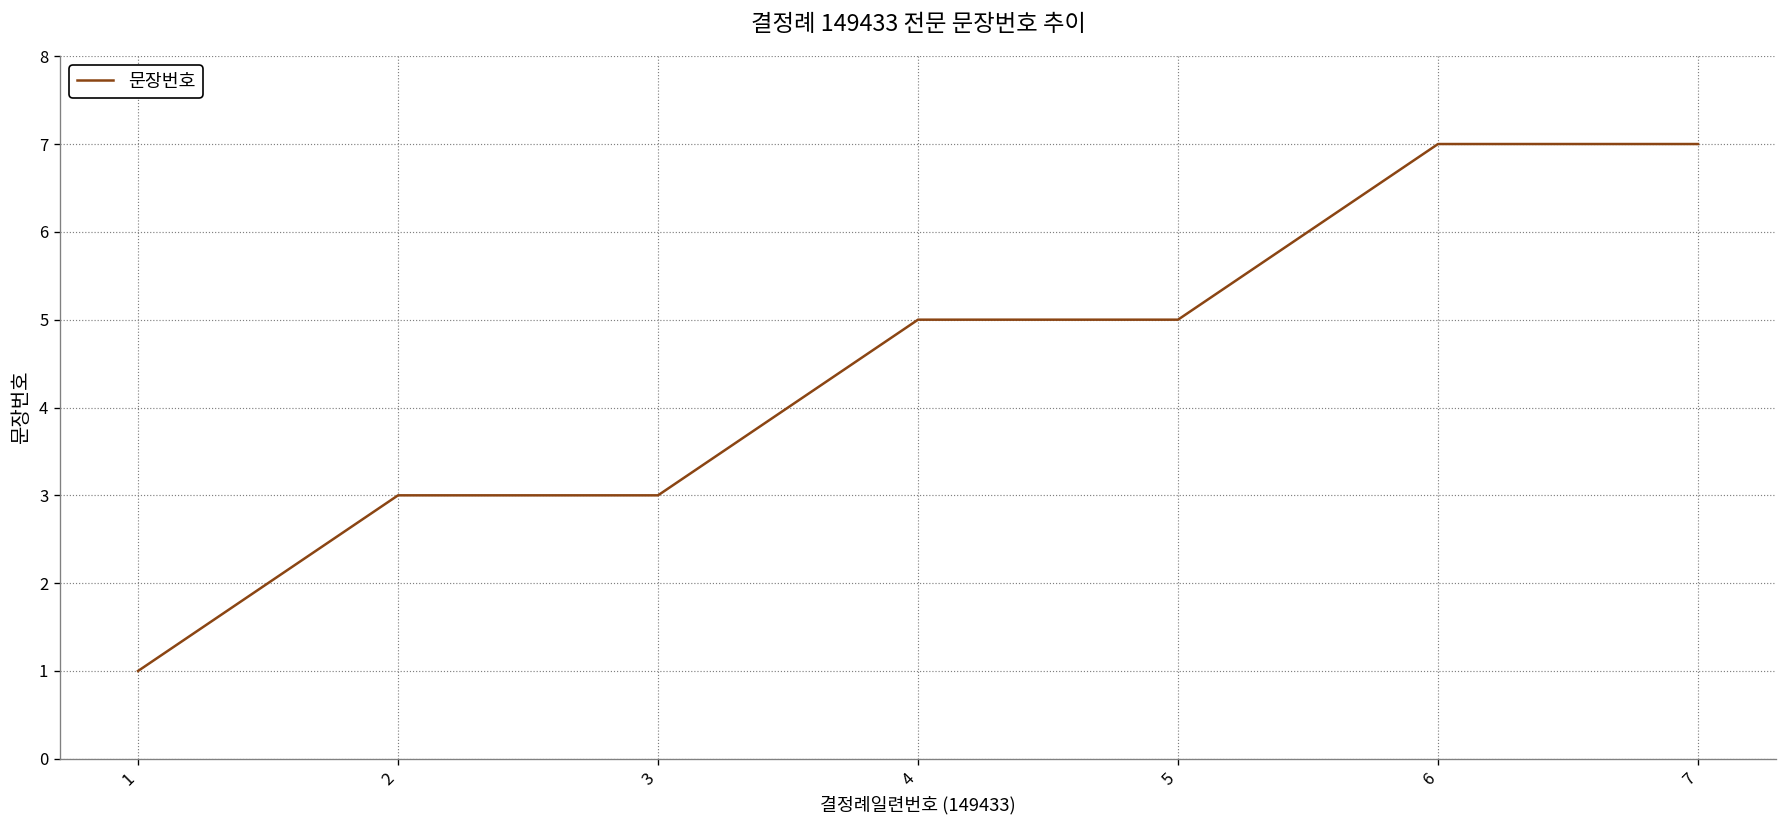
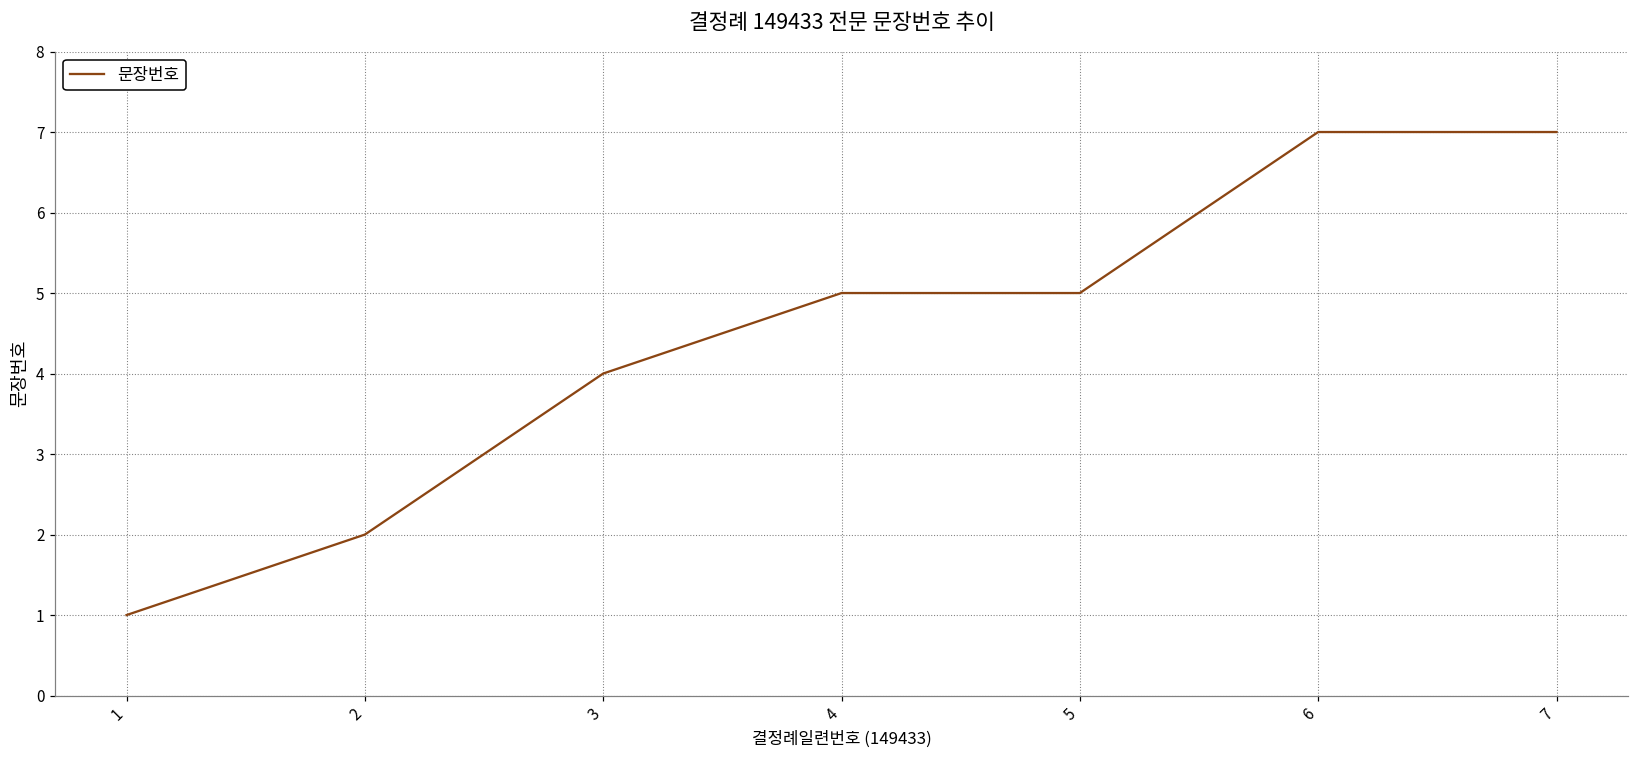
  {
    "1": 1,
-   "2": 3,
-   "3": 3,
+   "2": 2,
+   "3": 4,
    "4": 5,
    "5": 5,
    "6": 7,
    "7": 7
  }
